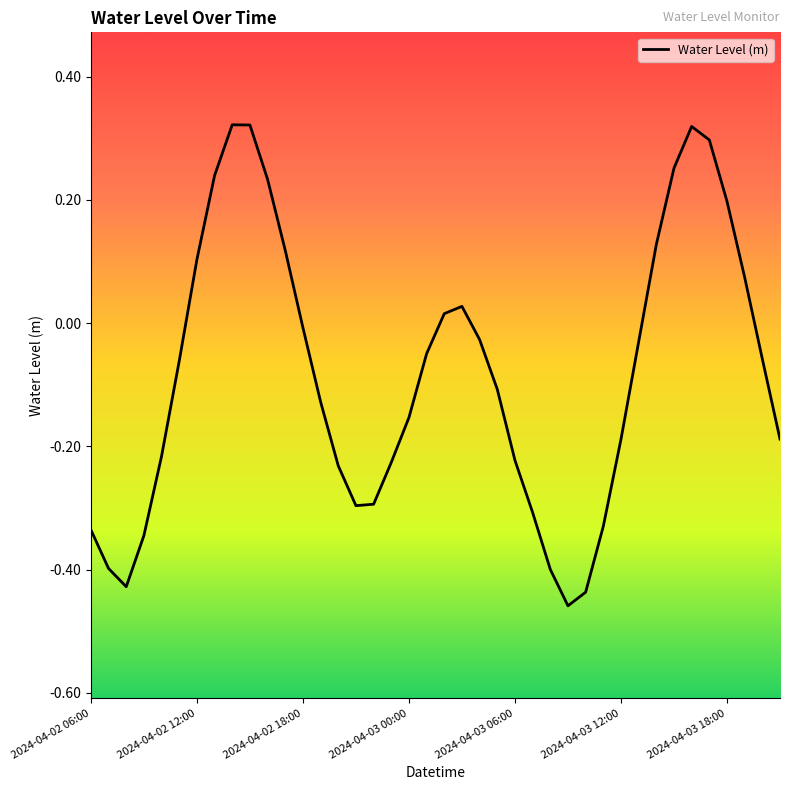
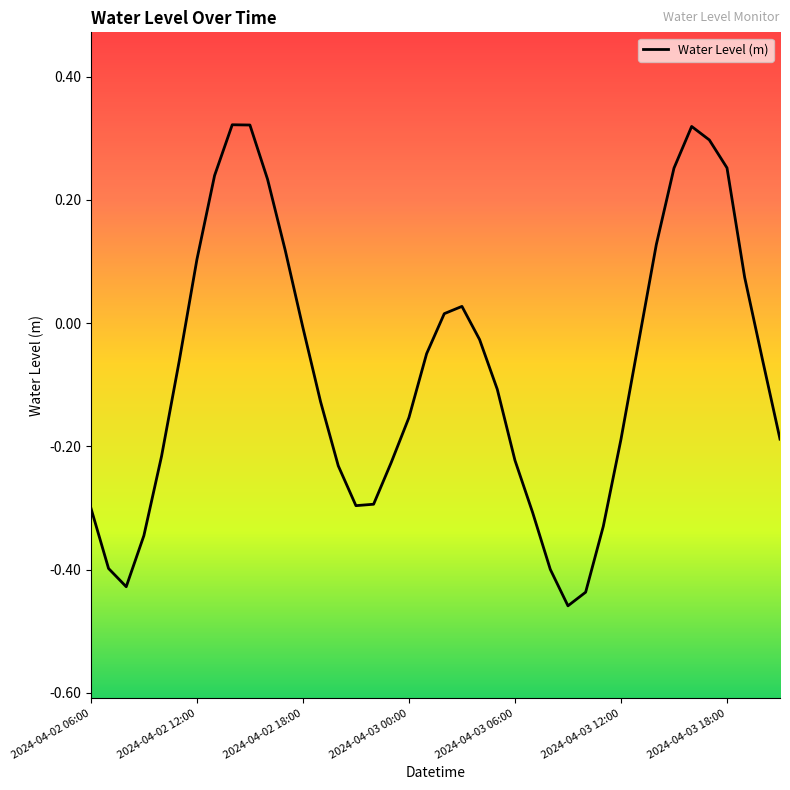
  {
-   "2024-04-02 06:00": -0.34,
+   "2024-04-02 06:00": -0.30,
    "2024-04-02 12:00": 0.10,
    "2024-04-02 18:00": -0.01,
    "2024-04-03 00:00": -0.15,
    "2024-04-03 06:00": -0.22,
    "2024-04-03 12:00": -0.19,
-   "2024-04-03 18:00": 0.20
+   "2024-04-03 18:00": 0.25
  }
